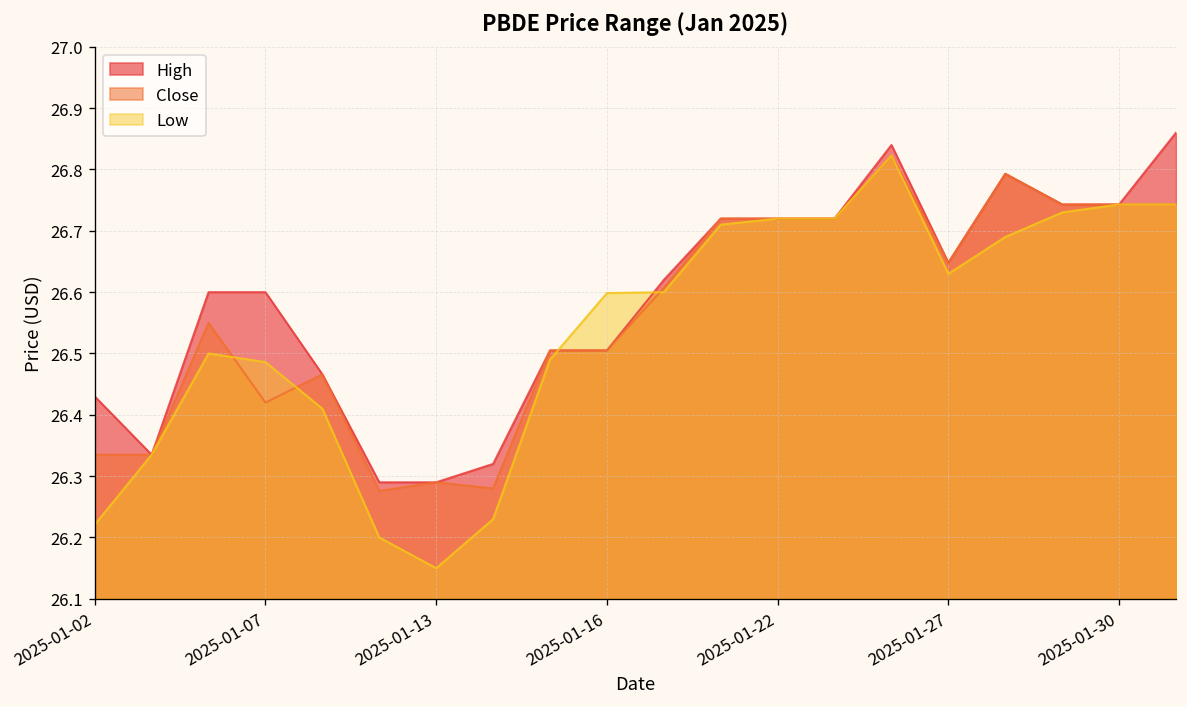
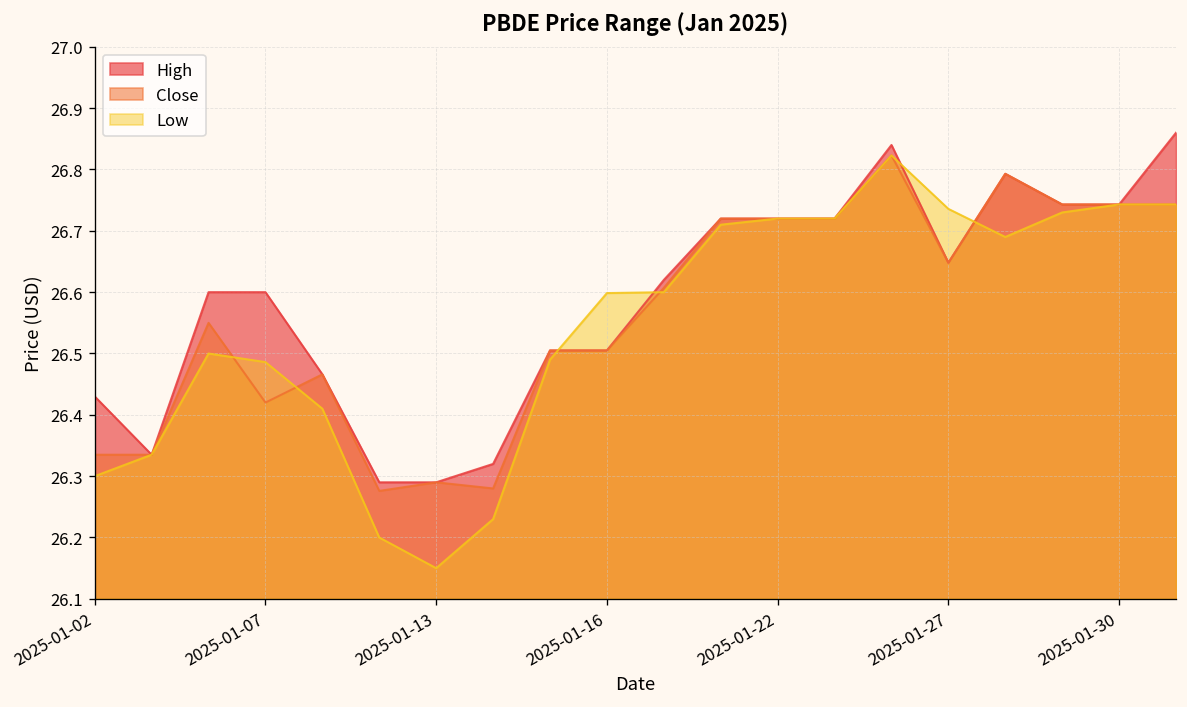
  {
    "Low": {
-     "2025-01-02": 26.22,
+     "2025-01-02": 26.30,
      "2025-01-07": 26.49,
      "2025-01-13": 26.15,
      "2025-01-16": 26.60,
-     "2025-01-27": 26.63
+     "2025-01-27": 26.74
    }
  }
